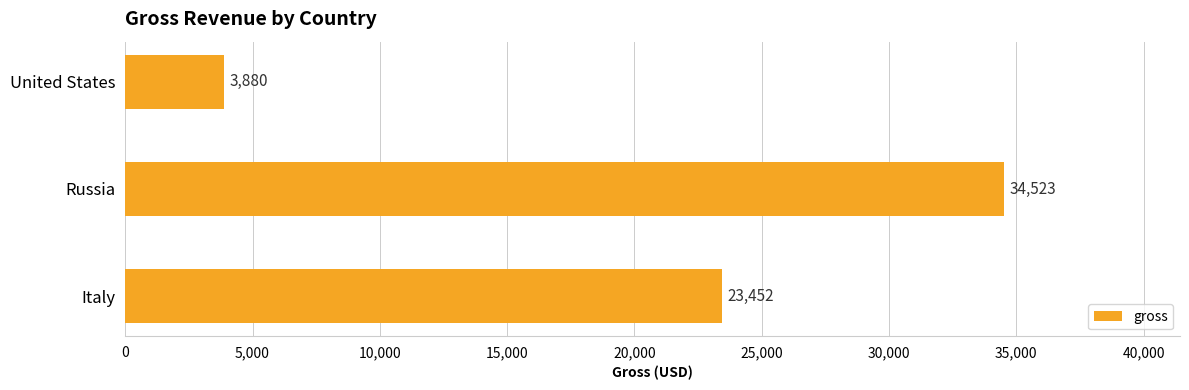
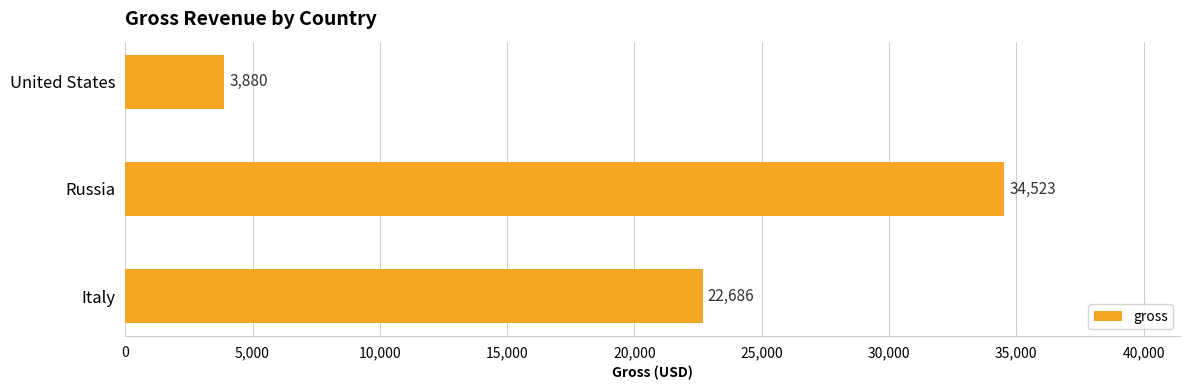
  {
    "United States": "3,880",
    "Russia": "34,523",
-   "Italy": "23,452"
+   "Italy": "22,686"
  }
